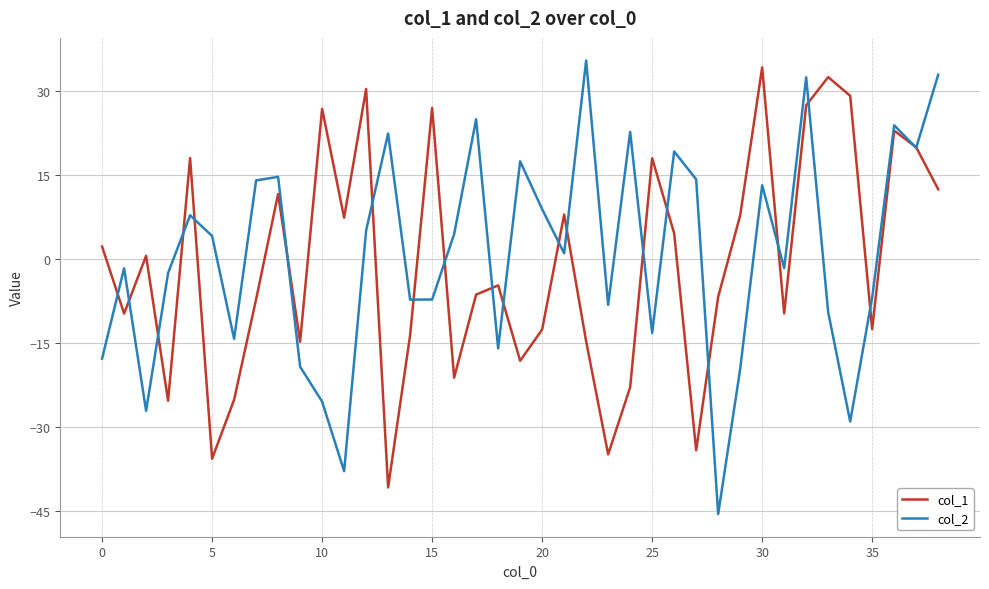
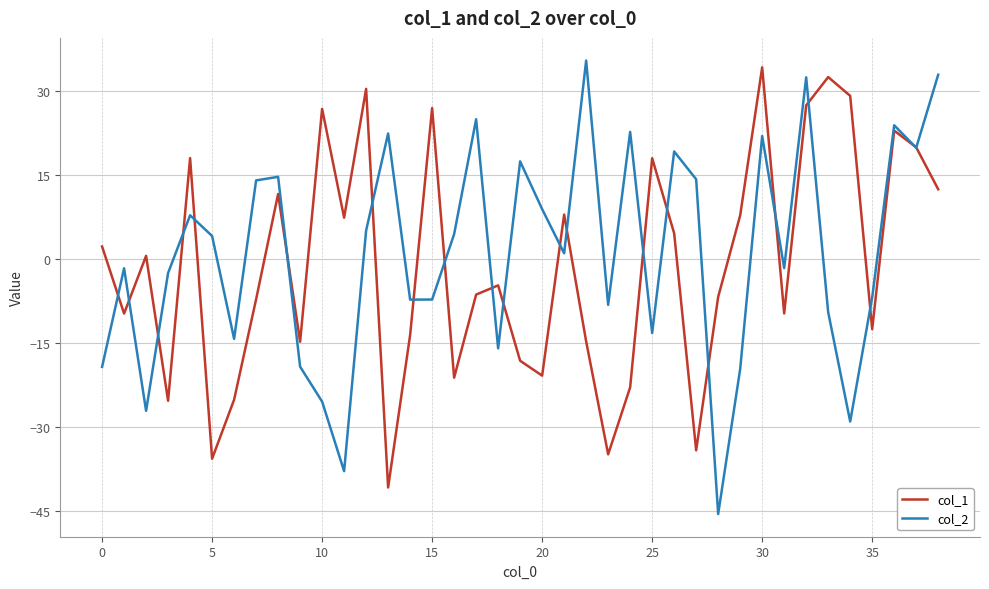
  {
    "col_1": {
      "0": 2,
      "5": -36,
      "10": 27,
      "15": 27,
-     "20": -13,
+     "20": -21,
      "25": 18,
      "30": 34,
      "35": -13
    },
    "col_2": {
-     "0": -18,
+     "0": -19,
      "5": 4,
      "10": -25,
      "15": -7,
      "20": 9,
      "25": -13,
-     "30": 13,
+     "30": 22,
      "35": -7
    }
  }
